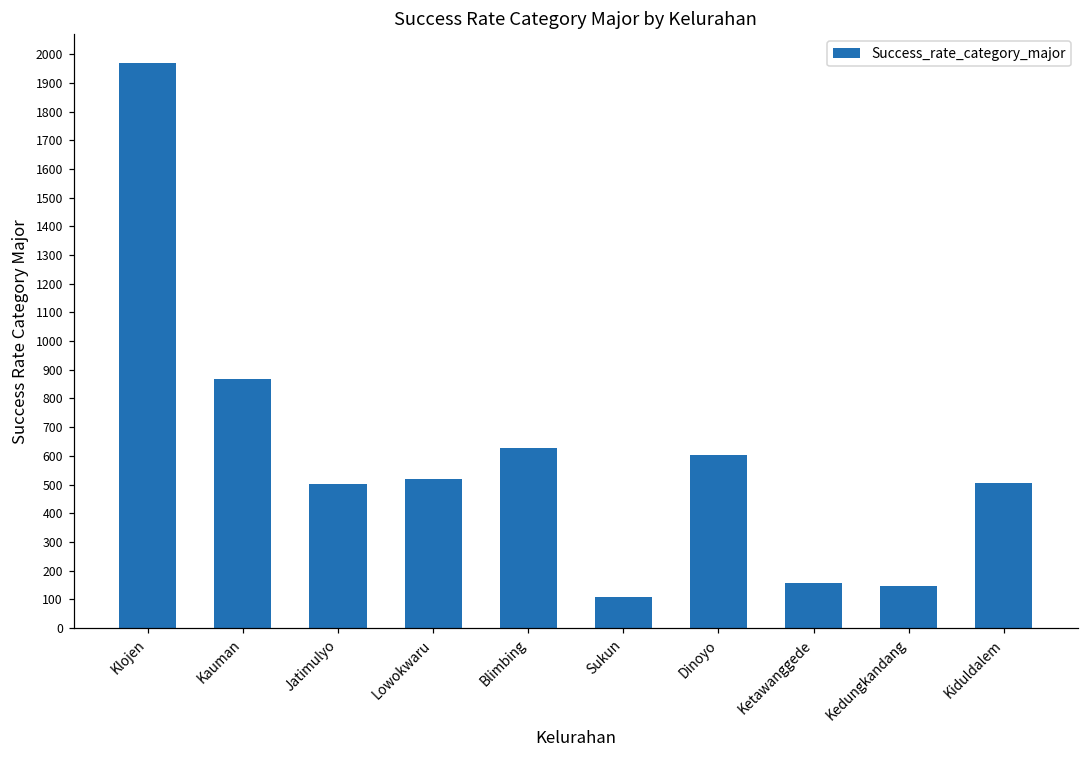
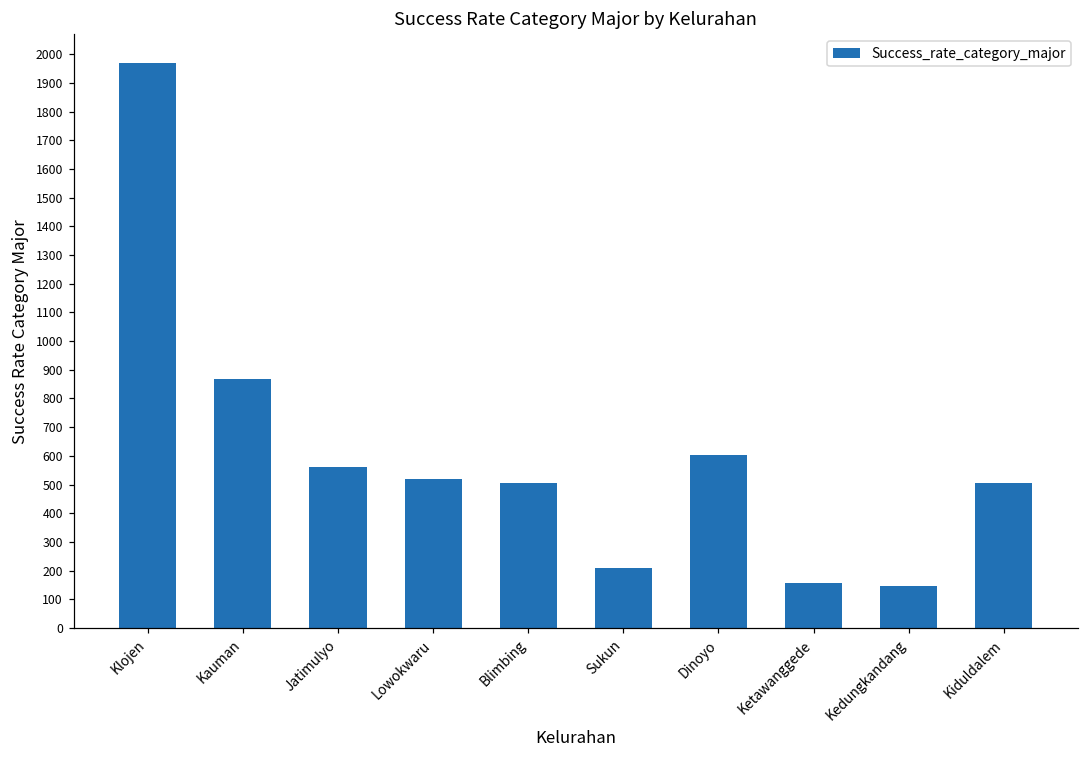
  {
    "Klojen": 1970,
    "Kauman": 870,
-   "Jatimulyo": 500,
+   "Jatimulyo": 560,
    "Lowokwaru": 520,
-   "Blimbing": 630,
-   "Sukun": 110,
+   "Blimbing": 510,
+   "Sukun": 210,
    "Dinoyo": 600,
    "Ketawanggede": 160,
    "Kedungkandang": 140,
    "Kiduldalem": 510
  }
